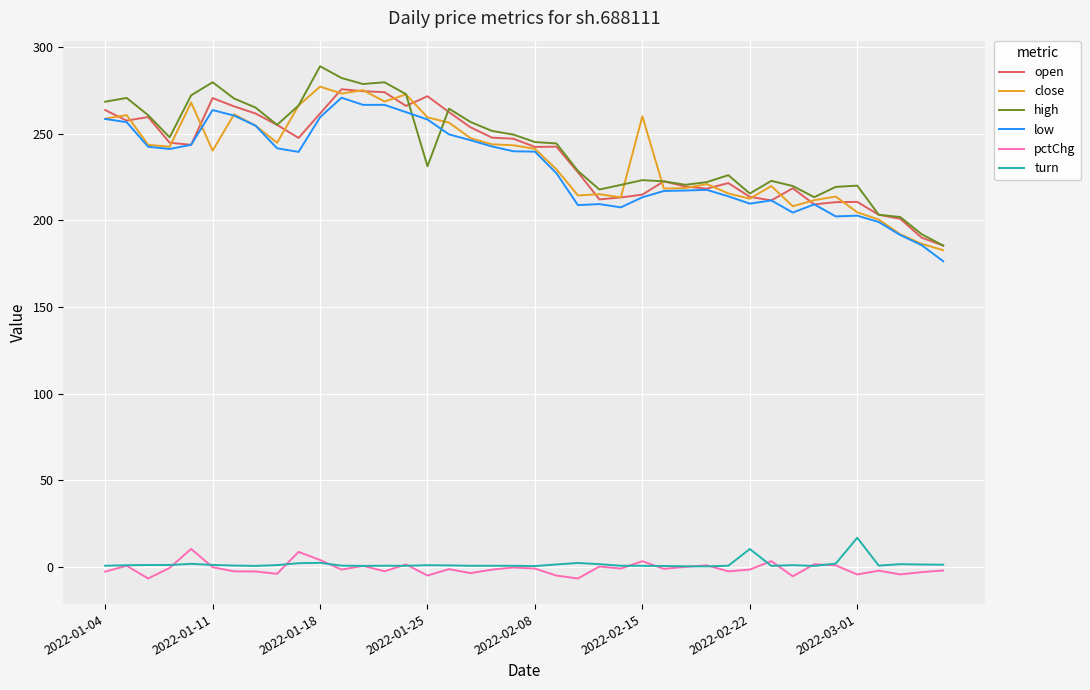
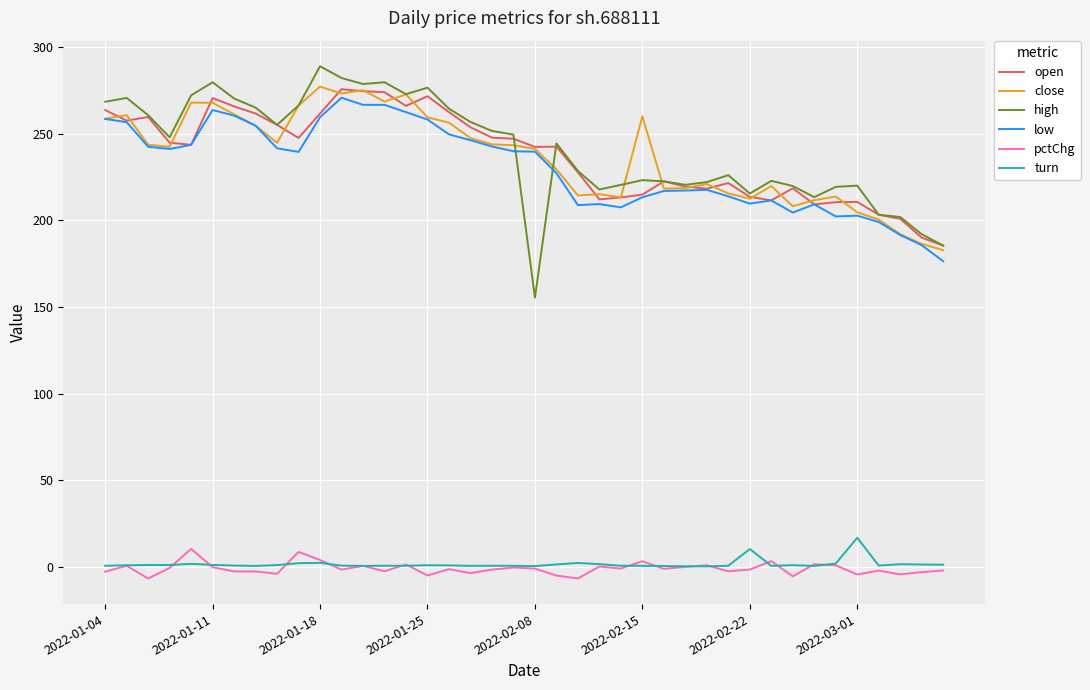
  {
    "open": {
      "2022-01-04": 264,
      "2022-01-11": 271,
      "2022-01-18": 262,
      "2022-01-25": 272,
      "2022-02-15": 215,
      "2022-03-01": 211
    },
    "close": {
-     "2022-01-11": 240,
+     "2022-01-11": 268,
      "2022-01-18": 277,
      "2022-02-15": 260,
      "2022-03-01": 205
    },
    "high": {
      "2022-01-04": 268,
      "2022-01-11": 280,
      "2022-01-18": 289,
-     "2022-01-25": 231,
-     "2022-02-08": 245,
+     "2022-01-25": 277,
+     "2022-02-08": 155,
      "2022-02-15": 223,
      "2022-02-22": 216,
      "2022-03-01": 220
    },
    "low": {
      "2022-01-11": 264,
      "2022-01-18": 260,
      "2022-02-08": 240,
      "2022-02-15": 213,
      "2022-02-22": 210,
      "2022-03-01": 203
    },
    "pctChg": {
      "2022-01-04": -3,
      "2022-01-18": 4,
      "2022-01-25": -5,
      "2022-02-15": 3,
      "2022-02-22": -1,
      "2022-03-01": -4
    },
    "turn": {
      "2022-01-04": 1,
      "2022-01-18": 2,
      "2022-01-25": 1,
      "2022-02-15": 1,
      "2022-02-22": 10,
      "2022-03-01": 17
    }
  }
